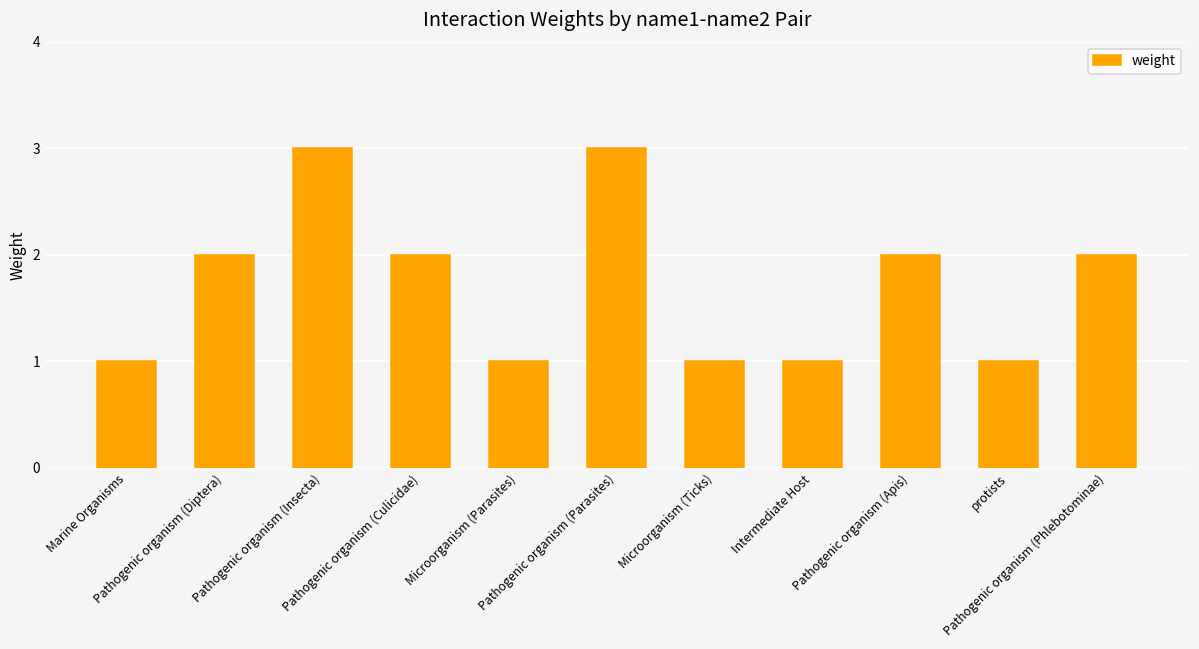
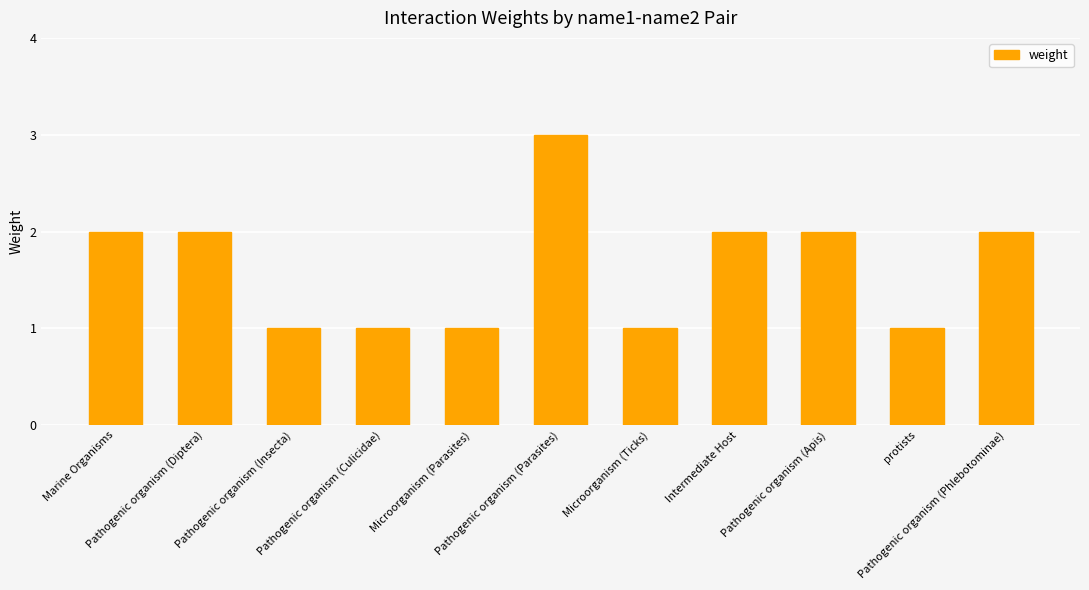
  {
-   "Marine Organisms": 1,
+   "Marine Organisms": 2,
    "Pathogenic organism (Diptera)": 2,
-   "Pathogenic organism (Insecta)": 3,
-   "Pathogenic organism (Culicidae)": 2,
+   "Pathogenic organism (Insecta)": 1,
+   "Pathogenic organism (Culicidae)": 1,
    "Microorganism (Parasites)": 1,
    "Pathogenic organism (Parasites)": 3,
    "Microorganism (Ticks)": 1,
-   "Intermediate Host": 1,
+   "Intermediate Host": 2,
    "Pathogenic organism (Apis)": 2,
    "protists": 1,
    "Pathogenic organism (Phlebotominae)": 2
  }
